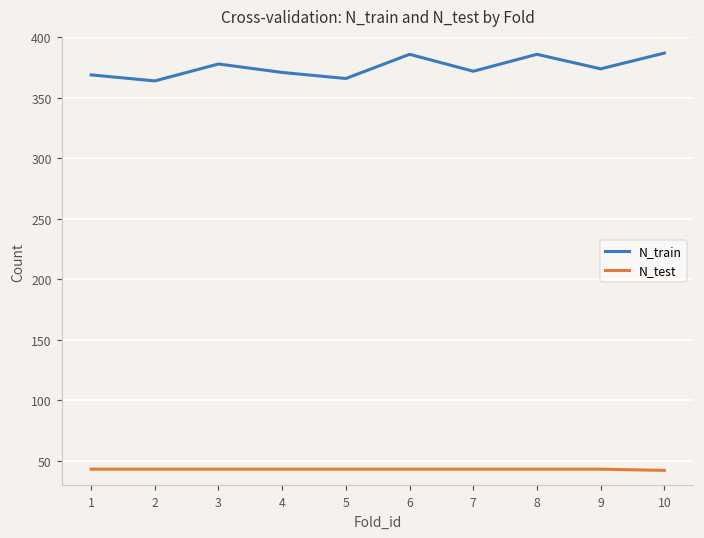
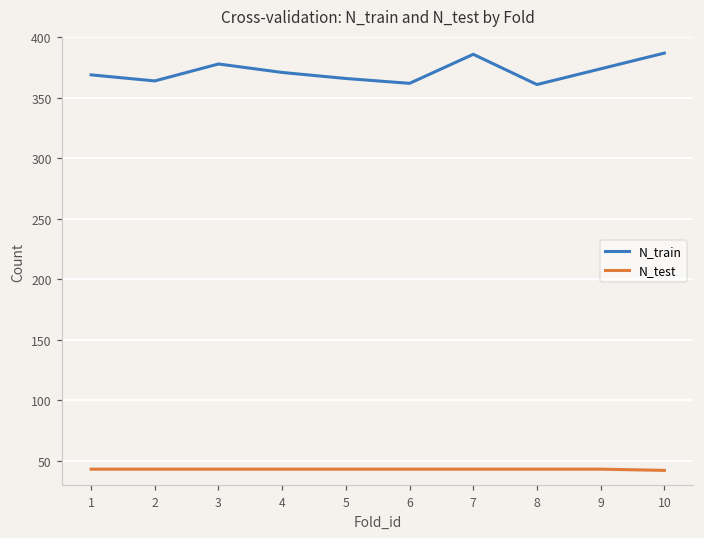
  {
    "N_train": {
      "1": 369,
      "2": 364,
      "3": 378,
      "4": 371,
      "5": 366,
-     "6": 386,
-     "7": 372,
-     "8": 386,
+     "6": 362,
+     "7": 386,
+     "8": 361,
      "9": 374,
      "10": 387
    },
    "N_test": {
      "1": 43,
      "2": 43,
      "3": 43,
      "4": 43,
      "5": 43,
      "6": 43,
      "7": 43,
      "8": 43,
      "9": 43,
      "10": 42
    }
  }
